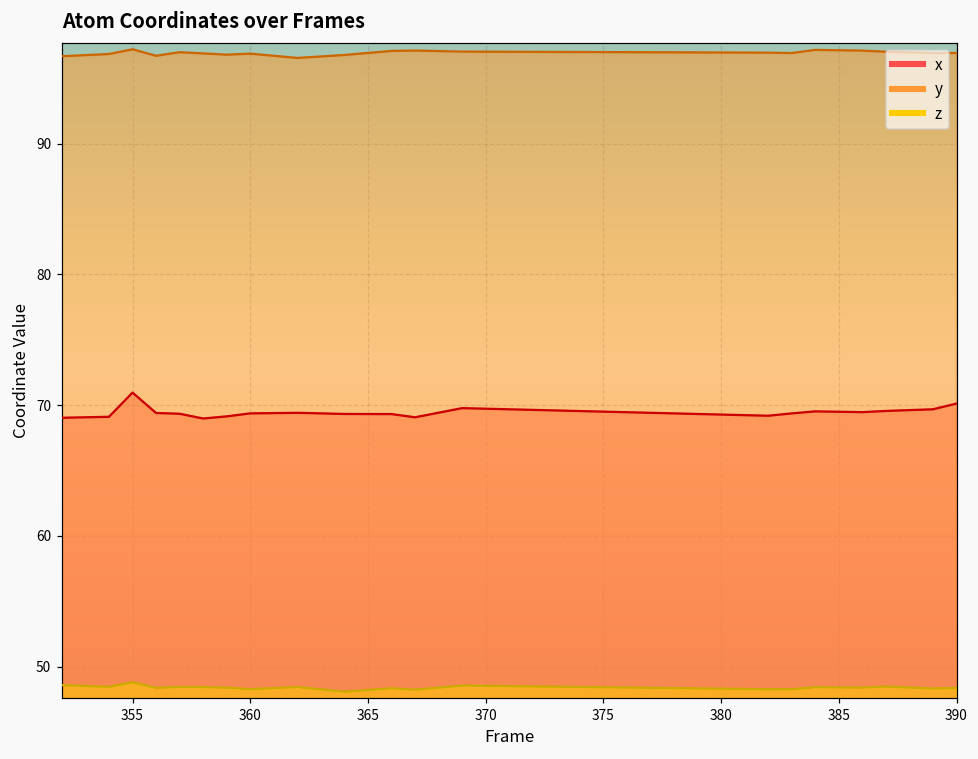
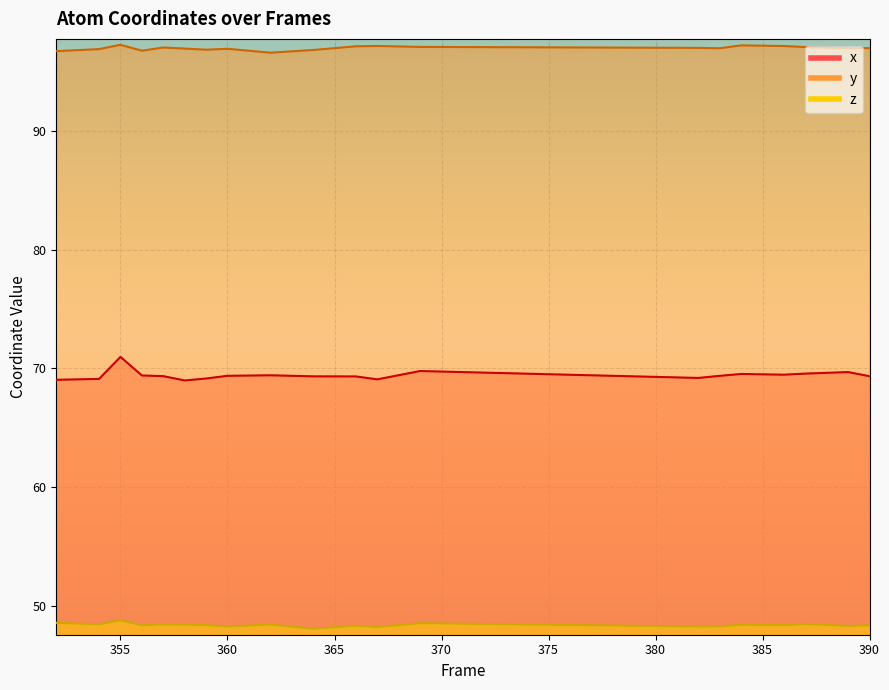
  {
    "x": {
      "355": 71.0,
      "360": 69.4,
-     "390": 70.1
+     "390": 69.3
    }
  }
